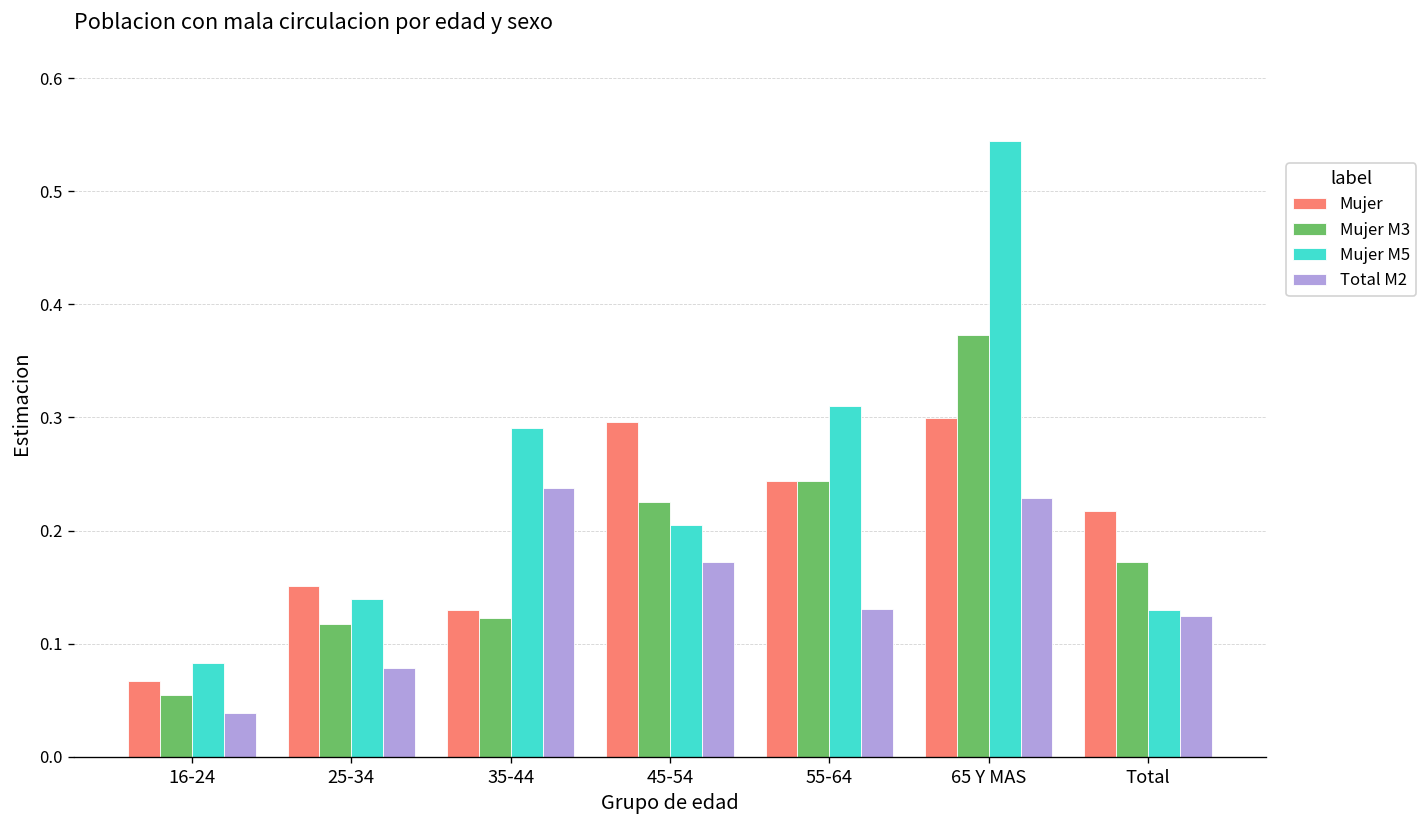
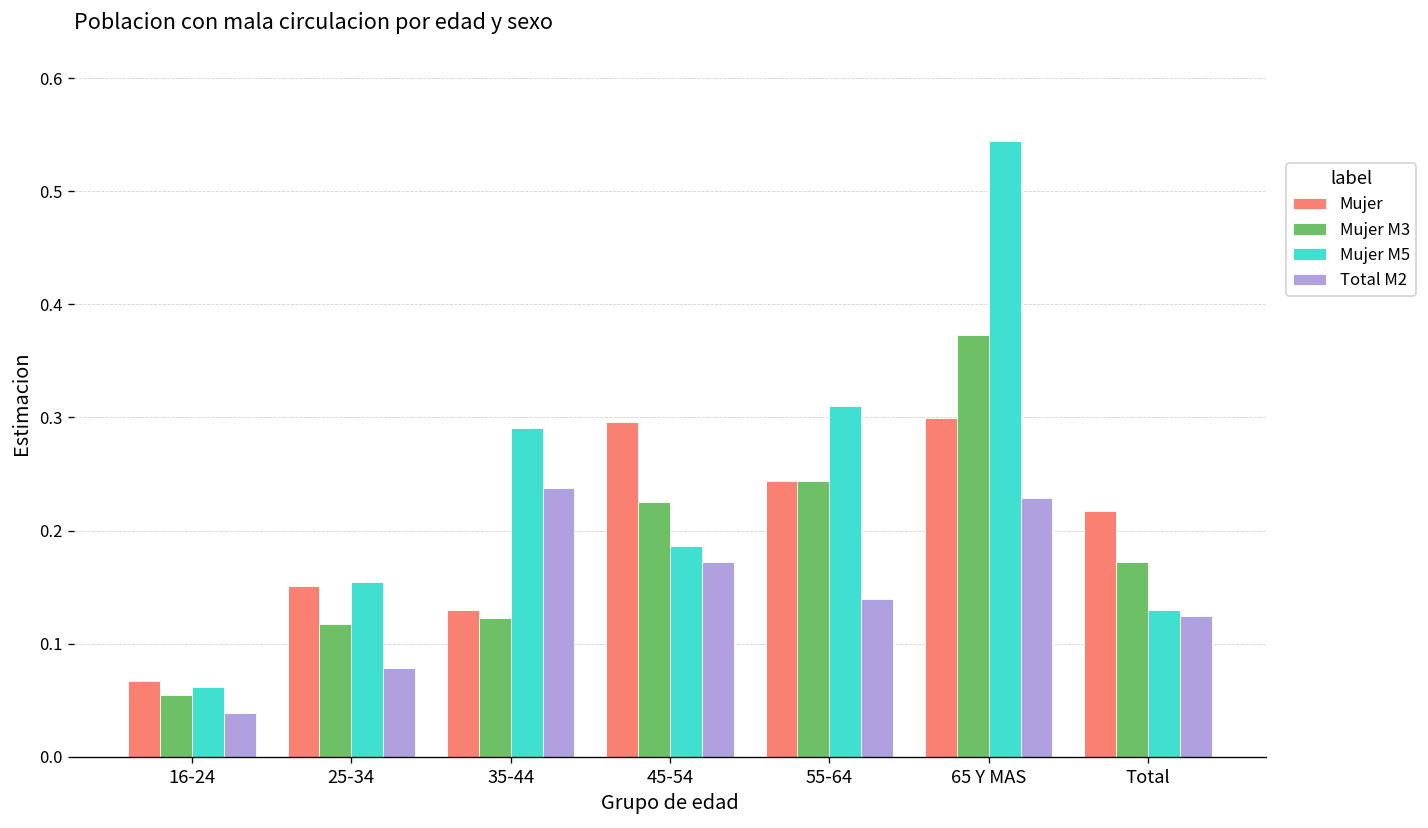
  {
    "Mujer": {
      "16-24": 0.07,
      "25-34": 0.15,
      "35-44": 0.13,
      "45-54": 0.30,
      "55-64": 0.24,
      "65 Y MAS": 0.30,
      "Total": 0.22
    },
    "Mujer M3": {
      "16-24": 0.05,
      "25-34": 0.12,
      "35-44": 0.12,
      "45-54": 0.23,
      "55-64": 0.24,
      "65 Y MAS": 0.37,
      "Total": 0.17
    },
    "Mujer M5": {
-     "16-24": 0.08,
-     "25-34": 0.14,
+     "16-24": 0.06,
+     "25-34": 0.15,
      "35-44": 0.29,
-     "45-54": 0.21,
+     "45-54": 0.19,
      "55-64": 0.31,
      "65 Y MAS": 0.54,
      "Total": 0.13
    },
    "Total M2": {
      "16-24": 0.04,
      "25-34": 0.08,
      "35-44": 0.24,
      "45-54": 0.17,
-     "55-64": 0.13,
+     "55-64": 0.14,
      "65 Y MAS": 0.23,
      "Total": 0.12
    }
  }
